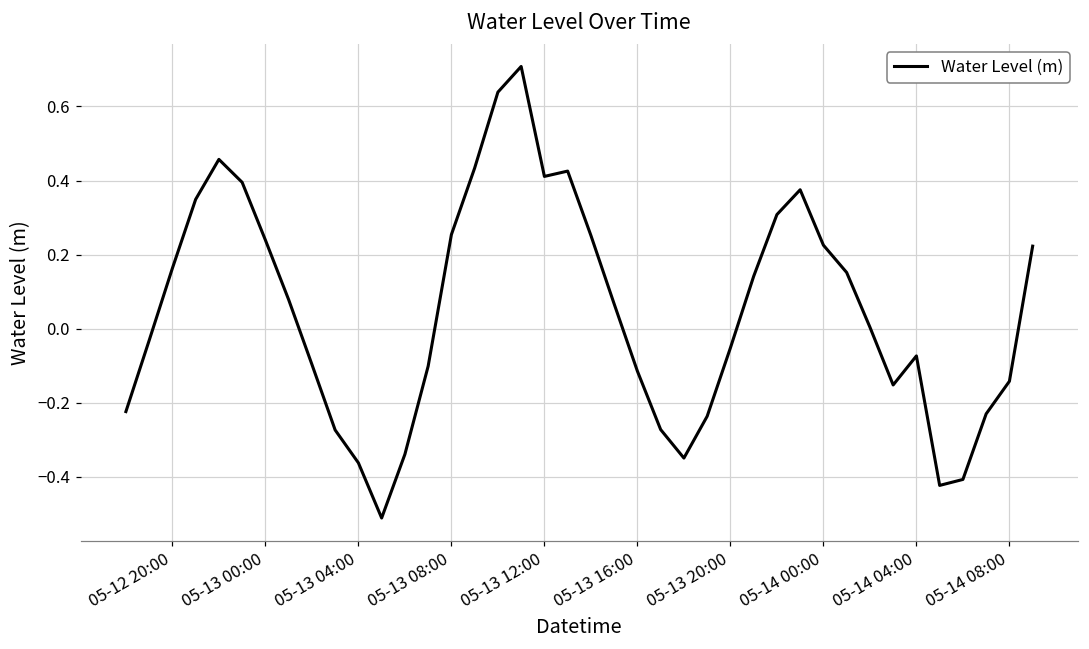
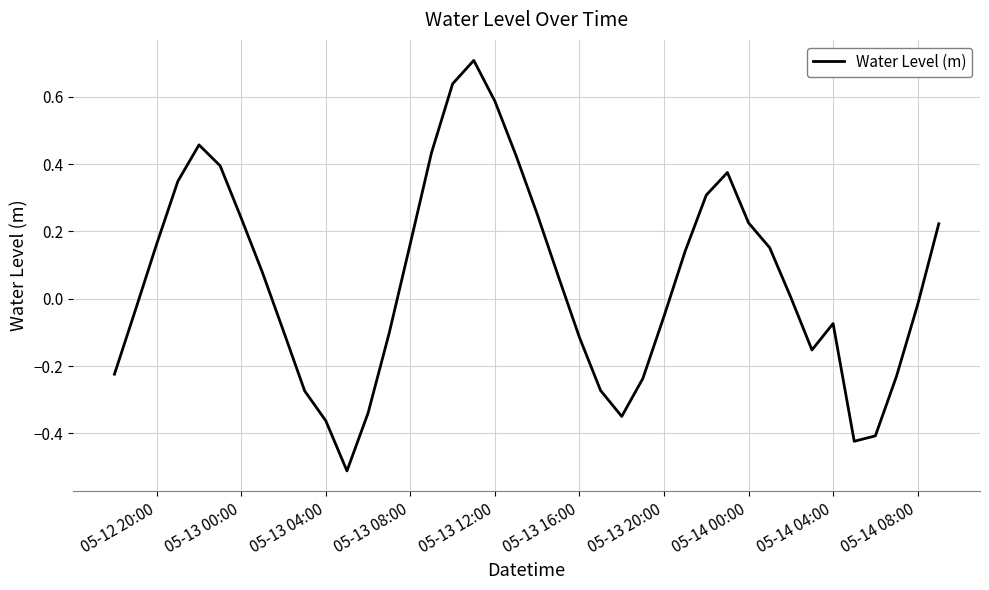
  {
    "05-12 20:00": 0.16,
    "05-13 00:00": 0.24,
    "05-13 04:00": -0.36,
-   "05-13 08:00": 0.25,
-   "05-13 12:00": 0.41,
+   "05-13 08:00": 0.16,
+   "05-13 12:00": 0.59,
    "05-13 16:00": -0.11,
    "05-13 20:00": -0.05,
    "05-14 00:00": 0.23,
    "05-14 04:00": -0.07,
-   "05-14 08:00": -0.14
+   "05-14 08:00": -0.02
  }
